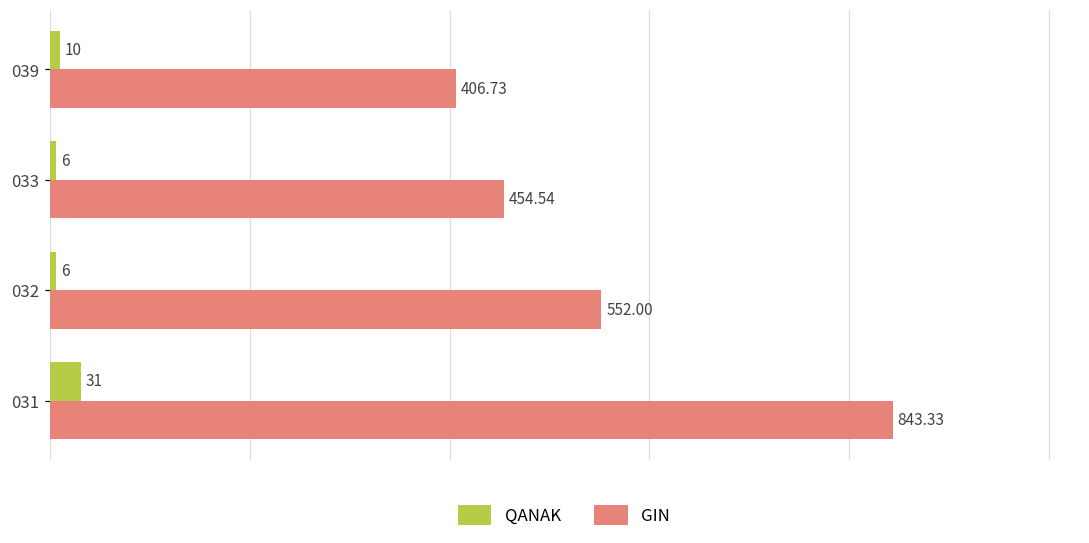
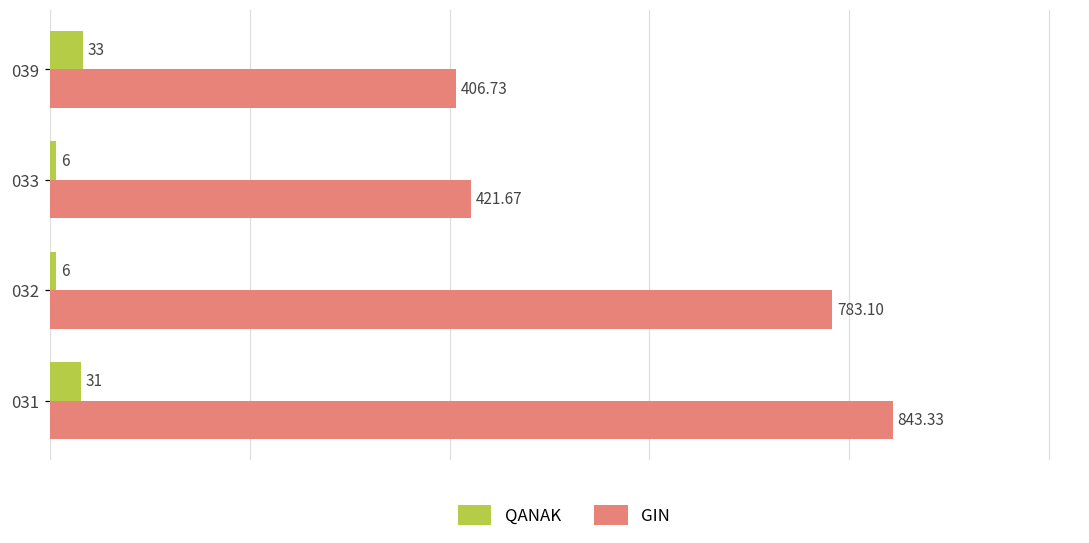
  {
    "QANAK": {
-     "039": 10,
+     "039": 33,
      "033": 6,
      "032": 6,
      "031": 31
    },
    "GIN": {
      "039": 406.73,
-     "033": 454.54,
-     "032": 552.00,
+     "033": 421.67,
+     "032": 783.10,
      "031": 843.33
    }
  }
